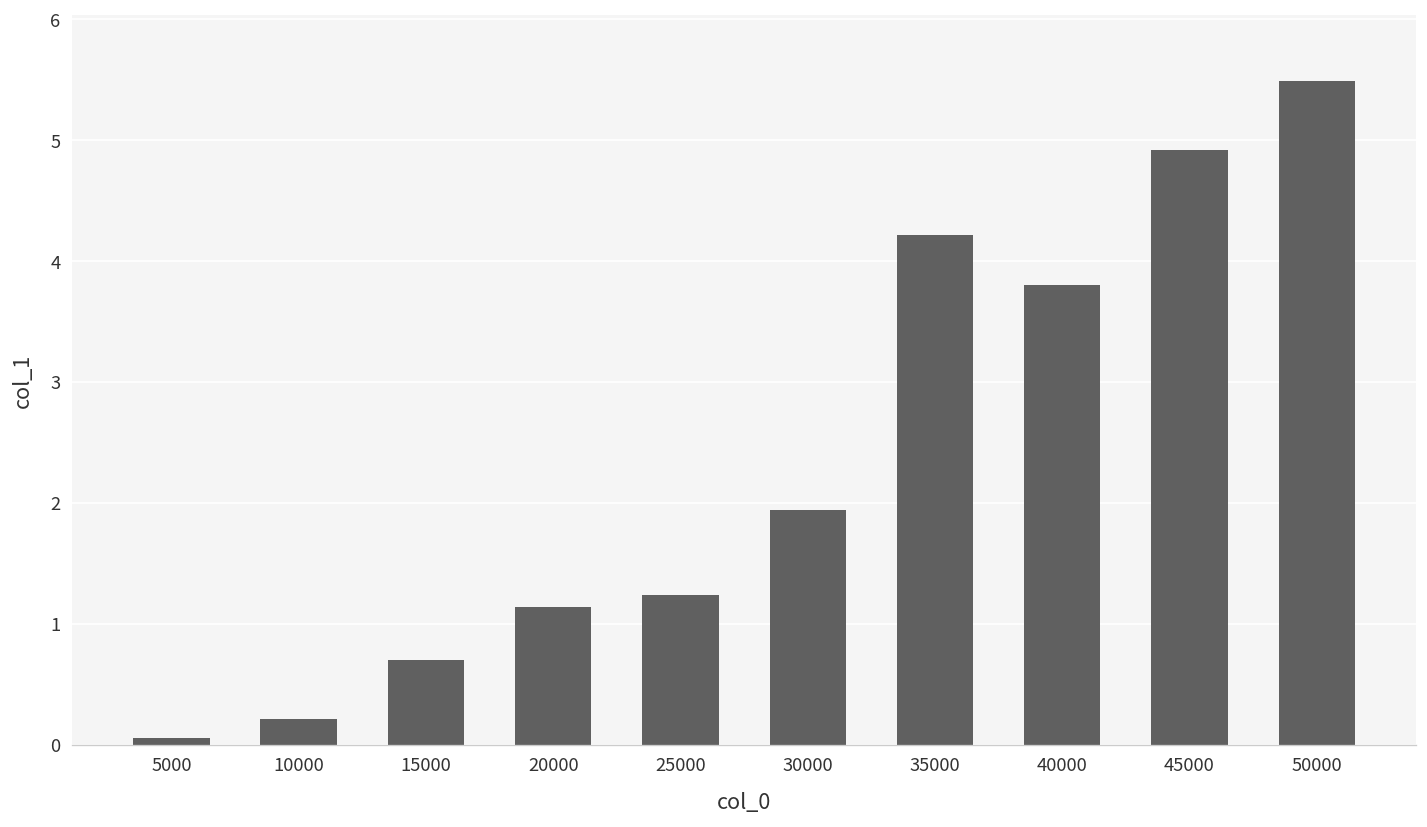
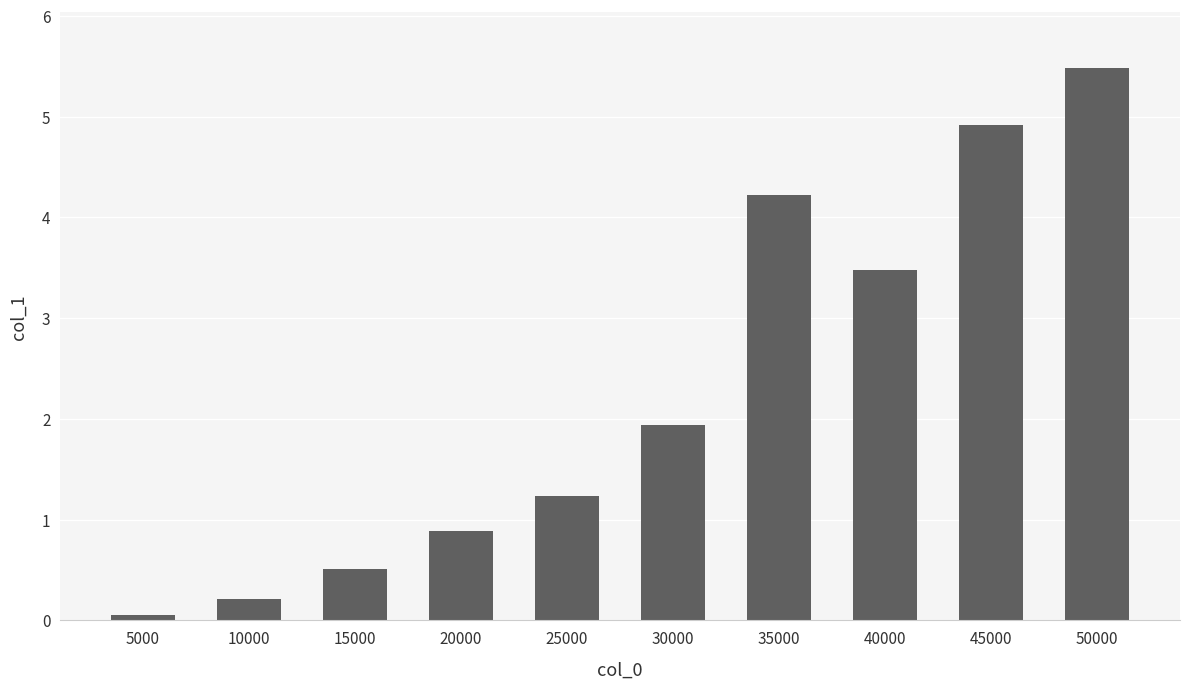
  {
    "5000": 0.06,
    "10000": 0.22,
-   "15000": 0.70,
-   "20000": 1.14,
+   "15000": 0.51,
+   "20000": 0.88,
    "25000": 1.24,
    "30000": 1.94,
    "35000": 4.22,
-   "40000": 3.80,
+   "40000": 3.48,
    "45000": 4.92,
    "50000": 5.49
  }
